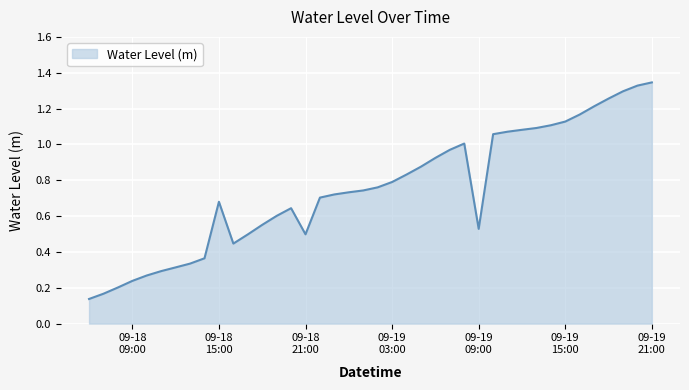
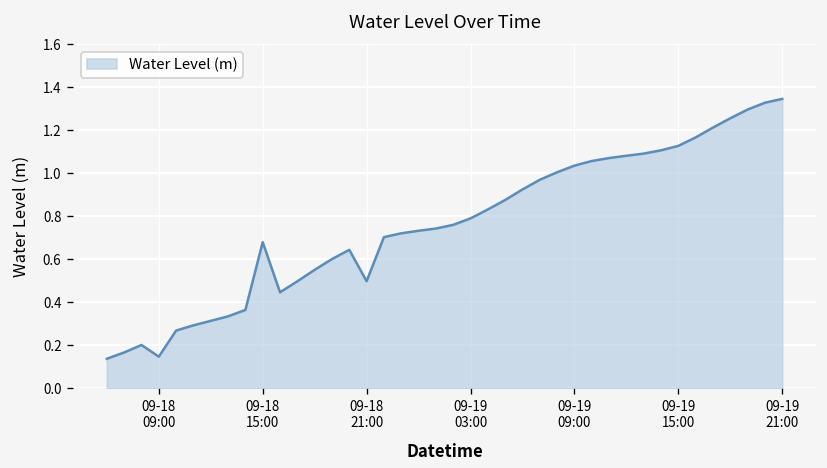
  {
-   "09-18 09:00": 0.24,
+   "09-18 09:00": 0.15,
    "09-18 15:00": 0.68,
    "09-18 21:00": 0.50,
    "09-19 03:00": 0.79,
-   "09-19 09:00": 0.53,
+   "09-19 09:00": 1.04,
    "09-19 15:00": 1.13,
    "09-19 21:00": 1.35
  }
